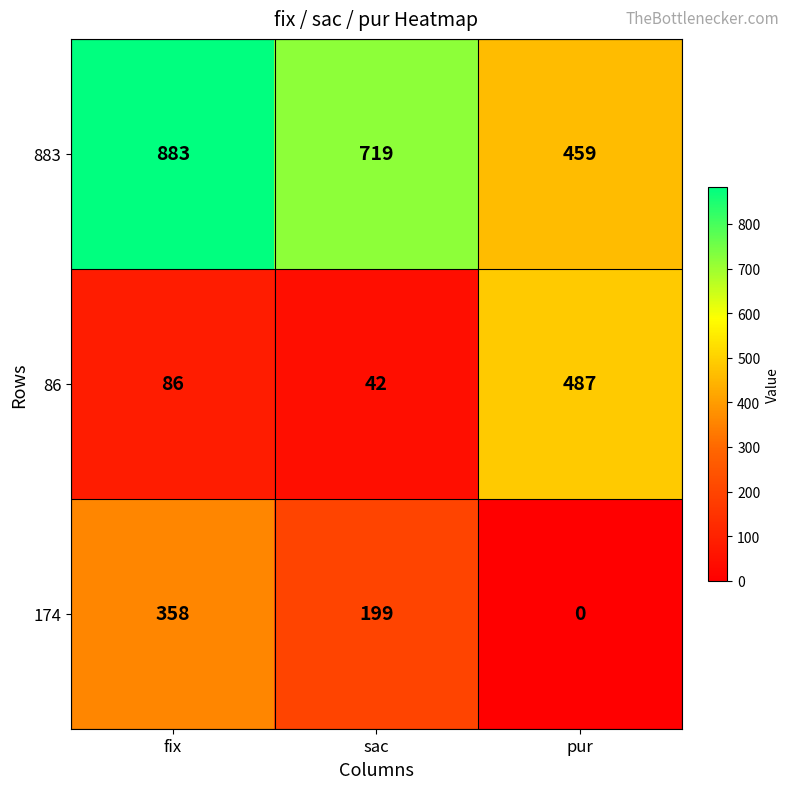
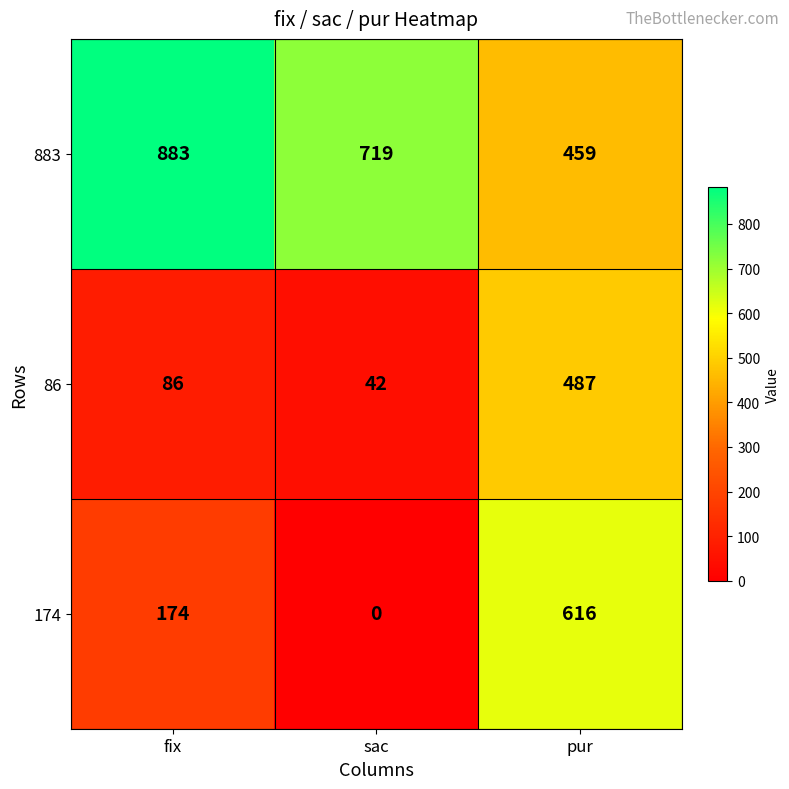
  {
    "883": {
      "fix": 883,
      "sac": 719,
      "pur": 459
    },
    "86": {
      "fix": 86,
      "sac": 42,
      "pur": 487
    },
    "174": {
-     "fix": 358,
-     "sac": 199,
-     "pur": 0
+     "fix": 174,
+     "sac": 0,
+     "pur": 616
    }
  }
